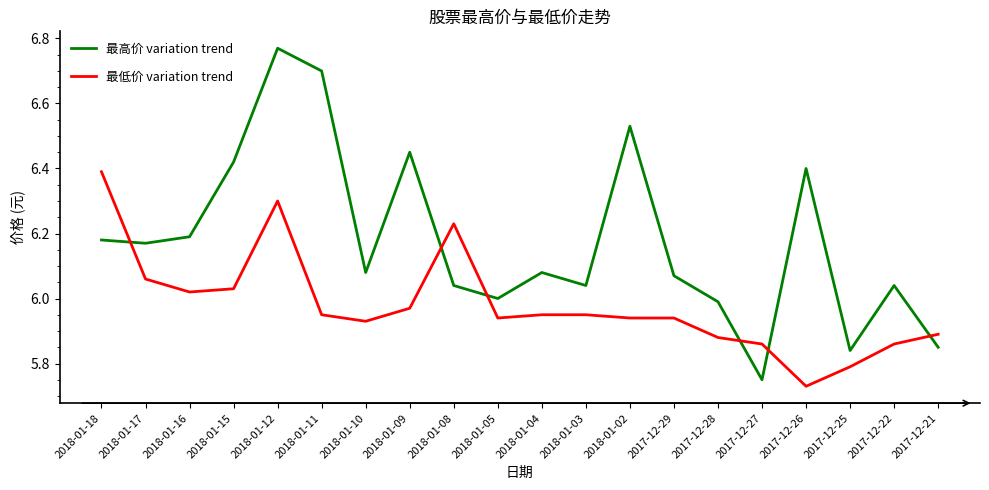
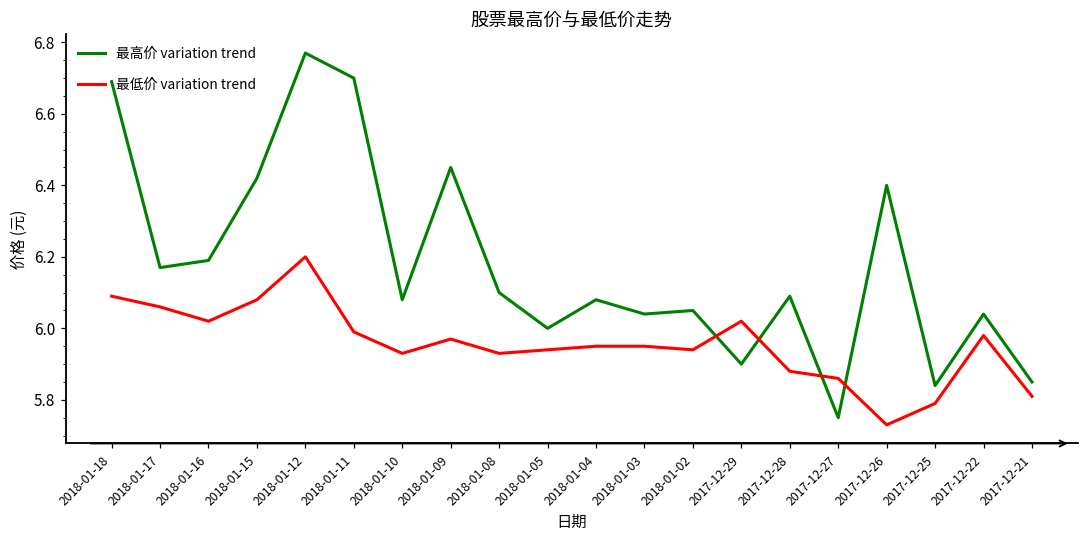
  {
    "最高价 variation trend": {
-     "2018-01-18": 6.18,
+     "2018-01-18": 6.69,
      "2018-01-17": 6.17,
      "2018-01-16": 6.19,
      "2018-01-15": 6.42,
      "2018-01-12": 6.77,
      "2018-01-11": 6.70,
      "2018-01-10": 6.08,
      "2018-01-09": 6.45,
-     "2018-01-08": 6.04,
+     "2018-01-08": 6.10,
      "2018-01-05": 6.00,
      "2018-01-04": 6.08,
      "2018-01-03": 6.04,
-     "2018-01-02": 6.53,
-     "2017-12-29": 6.07,
-     "2017-12-28": 5.99,
+     "2018-01-02": 6.05,
+     "2017-12-29": 5.90,
+     "2017-12-28": 6.09,
      "2017-12-27": 5.75,
      "2017-12-26": 6.40,
      "2017-12-25": 5.84,
      "2017-12-22": 6.04,
      "2017-12-21": 5.85
    },
    "最低价 variation trend": {
-     "2018-01-18": 6.39,
+     "2018-01-18": 6.09,
      "2018-01-17": 6.06,
      "2018-01-16": 6.02,
-     "2018-01-15": 6.03,
-     "2018-01-12": 6.3,
-     "2018-01-11": 5.95,
+     "2018-01-15": 6.08,
+     "2018-01-12": 6.2,
+     "2018-01-11": 5.99,
      "2018-01-10": 5.93,
      "2018-01-09": 5.97,
-     "2018-01-08": 6.23,
+     "2018-01-08": 5.93,
      "2018-01-05": 5.94,
      "2018-01-04": 5.95,
      "2018-01-03": 5.95,
      "2018-01-02": 5.94,
-     "2017-12-29": 5.94,
+     "2017-12-29": 6.02,
      "2017-12-28": 5.88,
      "2017-12-27": 5.86,
      "2017-12-26": 5.73,
      "2017-12-25": 5.79,
-     "2017-12-22": 5.86,
-     "2017-12-21": 5.89
+     "2017-12-22": 5.98,
+     "2017-12-21": 5.81
    }
  }
